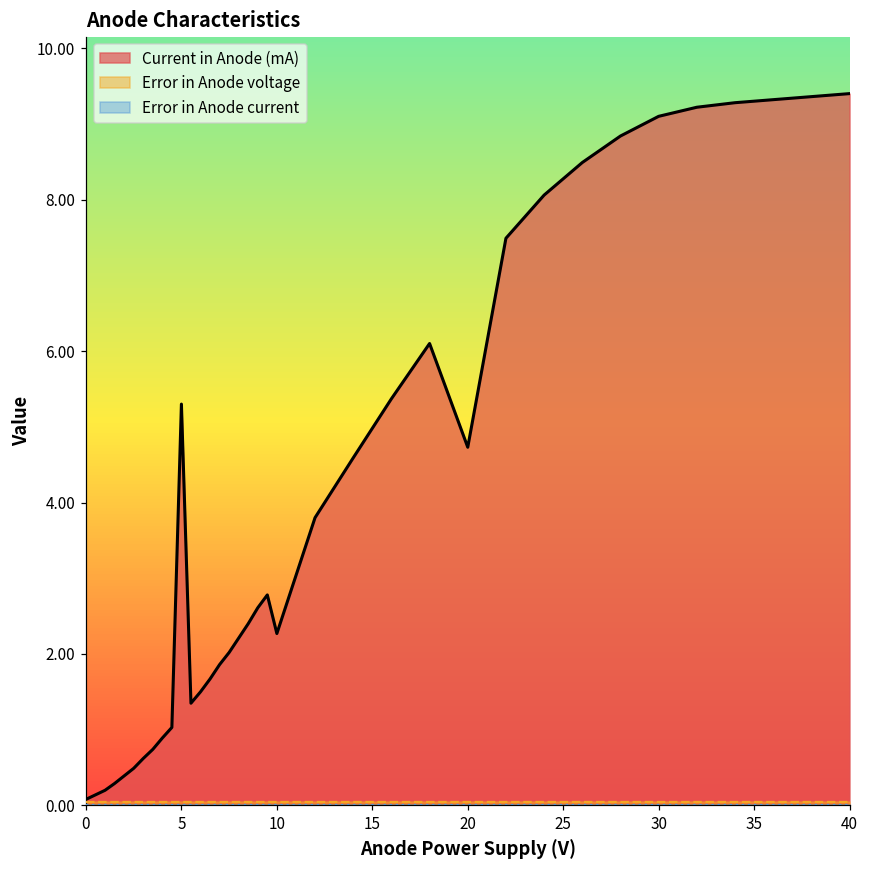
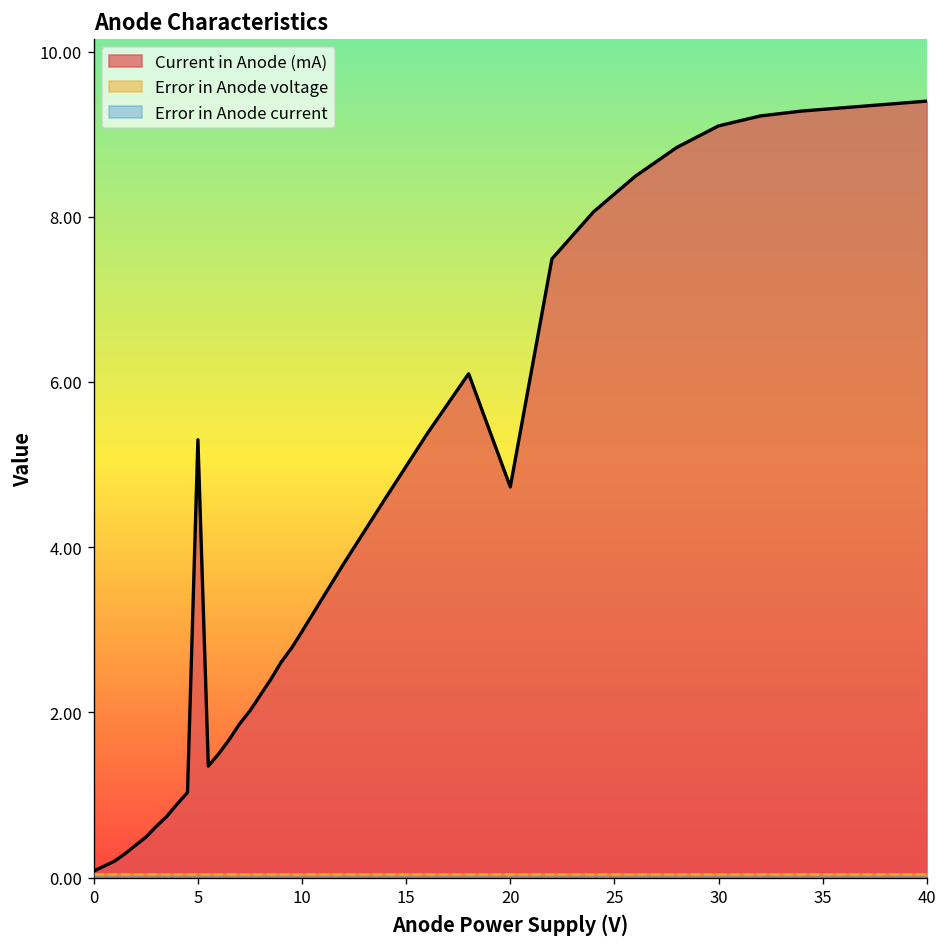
  {
    "Current in Anode (mA)": {
      "5": 5.3,
-     "10": 2.3,
+     "10": 3.0,
      "20": 4.7,
      "30": 9.1,
      "40": 9.4
    },
    "Error in Anode voltage": {
      "5": 0.1,
      "10": 0.1,
      "20": 0.1,
      "30": 0.1,
      "40": 0.1
    },
    "Error in Anode current": {
      "0": 0.0,
      "5": 0.0,
      "10": 0.0,
      "20": 0.0,
      "30": 0.0,
      "40": 0.0
    }
  }
